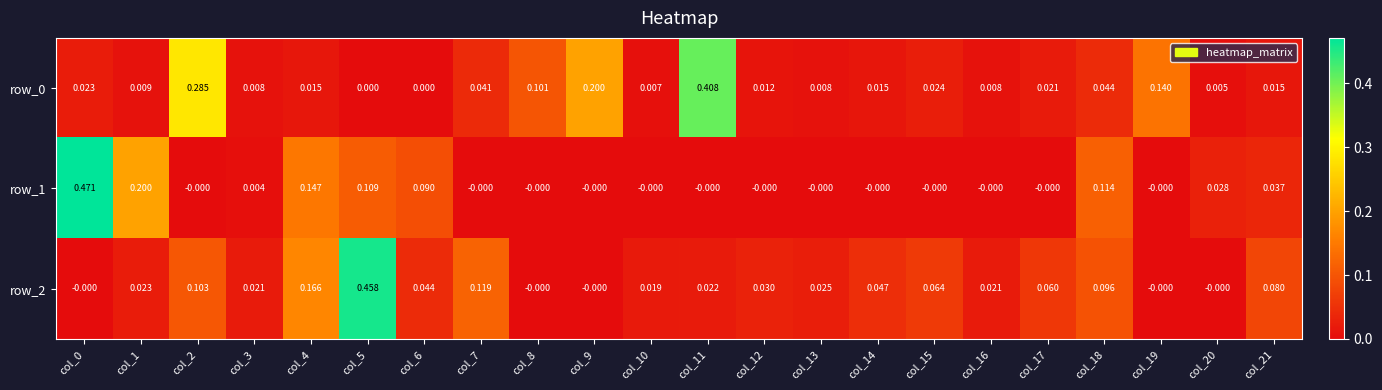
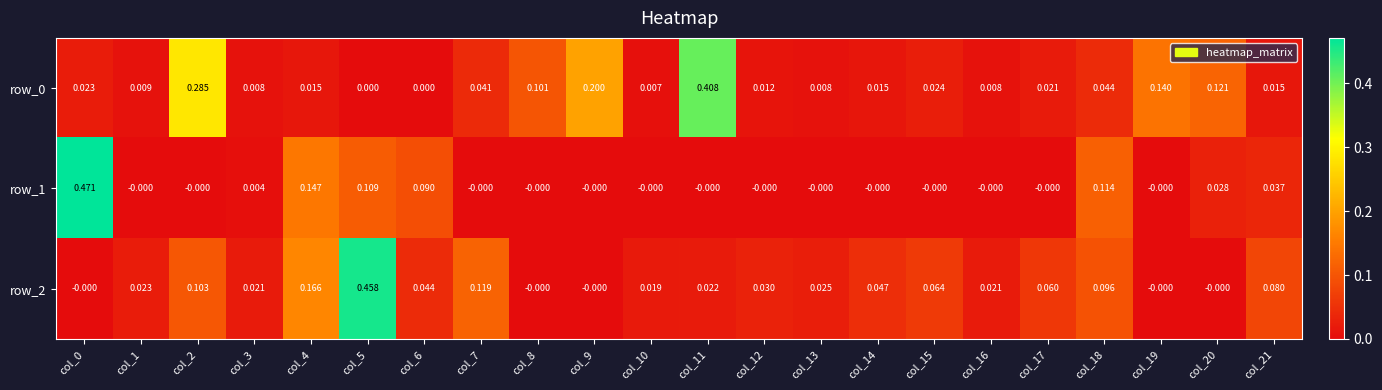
  {
    "row_0": {
      "col_0": 0.023,
      "col_1": 0.009,
      "col_2": 0.285,
      "col_3": 0.008,
      "col_4": 0.015,
      "col_5": 0.000,
      "col_6": 0.000,
      "col_7": 0.041,
      "col_8": 0.101,
      "col_9": 0.200,
      "col_10": 0.007,
      "col_11": 0.408,
      "col_12": 0.012,
      "col_13": 0.008,
      "col_14": 0.015,
      "col_15": 0.024,
      "col_16": 0.008,
      "col_17": 0.021,
      "col_18": 0.044,
      "col_19": 0.140,
-     "col_20": 0.005,
+     "col_20": 0.121,
      "col_21": 0.015
    },
    "row_1": {
      "col_0": 0.471,
-     "col_1": 0.200,
+     "col_1": -0.000,
      "col_2": -0.000,
      "col_3": 0.004,
      "col_4": 0.147,
      "col_5": 0.109,
      "col_6": 0.090,
      "col_7": -0.000,
      "col_8": -0.000,
      "col_9": -0.000,
      "col_10": -0.000,
      "col_11": -0.000,
      "col_12": -0.000,
      "col_13": -0.000,
      "col_14": -0.000,
      "col_15": -0.000,
      "col_16": -0.000,
      "col_17": -0.000,
      "col_18": 0.114,
      "col_19": -0.000,
      "col_20": 0.028,
      "col_21": 0.037
    },
    "row_2": {
      "col_0": -0.000,
      "col_1": 0.023,
      "col_2": 0.103,
      "col_3": 0.021,
      "col_4": 0.166,
      "col_5": 0.458,
      "col_6": 0.044,
      "col_7": 0.119,
      "col_8": -0.000,
      "col_9": -0.000,
      "col_10": 0.019,
      "col_11": 0.022,
      "col_12": 0.030,
      "col_13": 0.025,
      "col_14": 0.047,
      "col_15": 0.064,
      "col_16": 0.021,
      "col_17": 0.060,
      "col_18": 0.096,
      "col_19": -0.000,
      "col_20": -0.000,
      "col_21": 0.080
    }
  }
